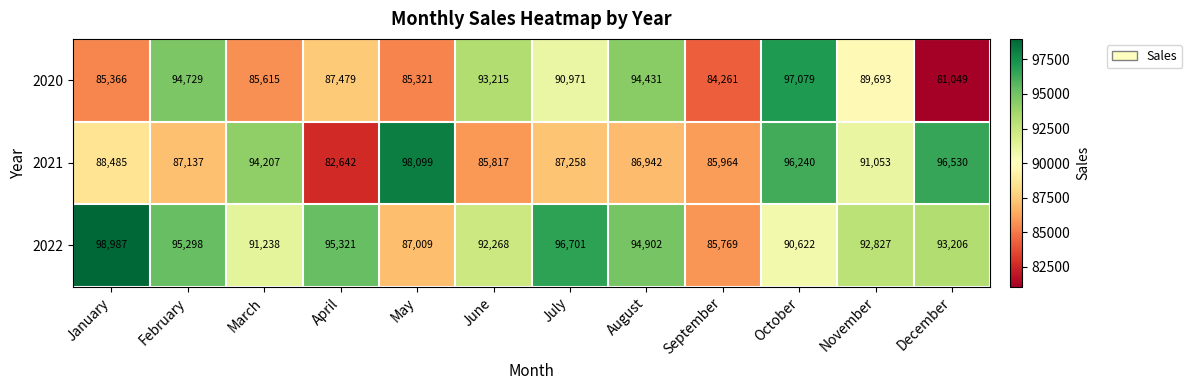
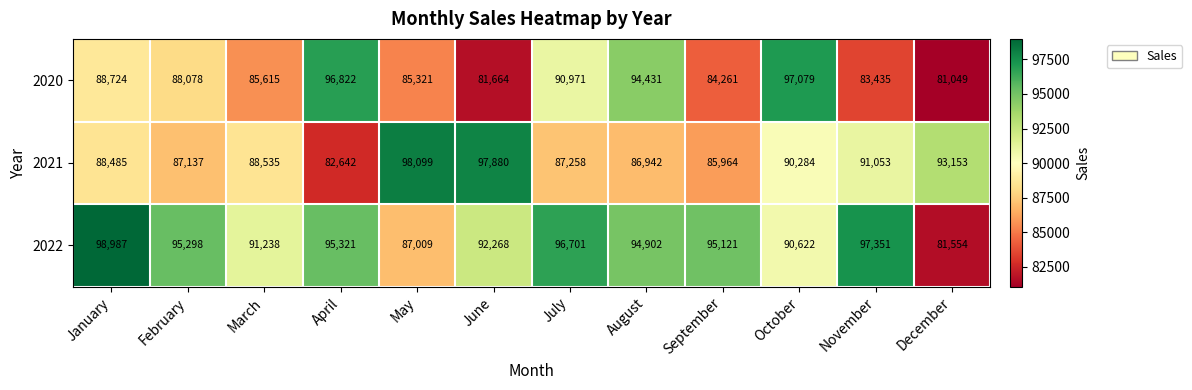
  {
    "2020": {
-     "January": "85,366",
-     "February": "94,729",
+     "January": "88,724",
+     "February": "88,078",
      "March": "85,615",
-     "April": "87,479",
+     "April": "96,822",
      "May": "85,321",
-     "June": "93,215",
+     "June": "81,664",
      "July": "90,971",
      "August": "94,431",
      "September": "84,261",
      "October": "97,079",
-     "November": "89,693",
+     "November": "83,435",
      "December": "81,049"
    },
    "2021": {
      "January": "88,485",
      "February": "87,137",
-     "March": "94,207",
+     "March": "88,535",
      "April": "82,642",
      "May": "98,099",
-     "June": "85,817",
+     "June": "97,880",
      "July": "87,258",
      "August": "86,942",
      "September": "85,964",
-     "October": "96,240",
+     "October": "90,284",
      "November": "91,053",
-     "December": "96,530"
+     "December": "93,153"
    },
    "2022": {
      "January": "98,987",
      "February": "95,298",
      "March": "91,238",
      "April": "95,321",
      "May": "87,009",
      "June": "92,268",
      "July": "96,701",
      "August": "94,902",
-     "September": "85,769",
+     "September": "95,121",
      "October": "90,622",
-     "November": "92,827",
-     "December": "93,206"
+     "November": "97,351",
+     "December": "81,554"
    }
  }
